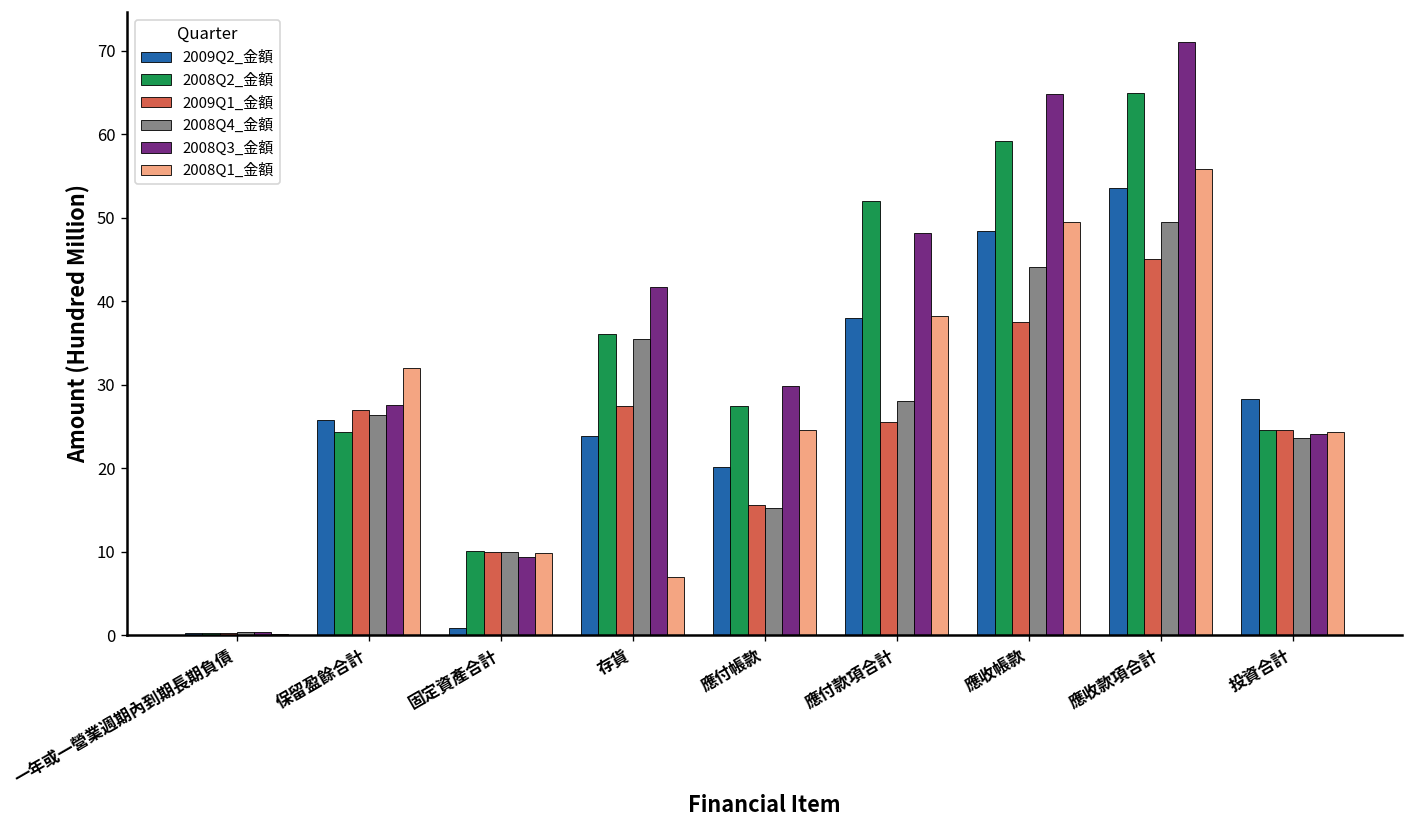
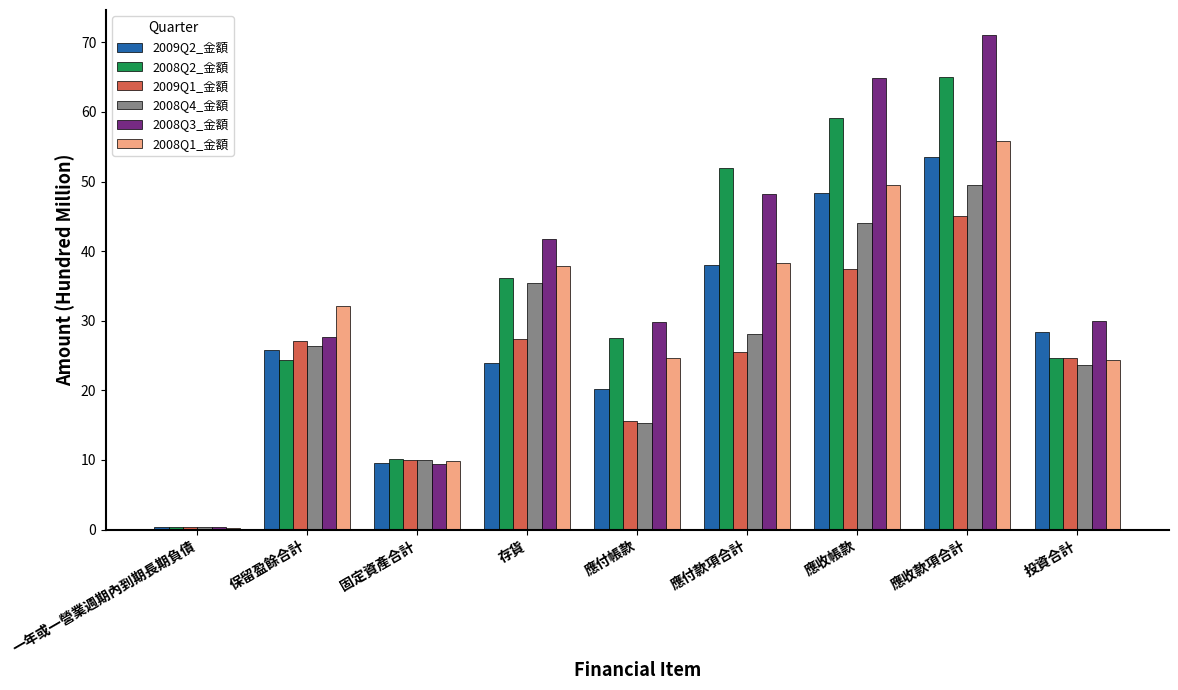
  {
    "2009Q2_金額": {
      "保留盈餘合計": 26,
-     "固定資產合計": 1,
+     "固定資產合計": 10,
      "存貨": 24,
      "應付帳款": 20,
      "應付款項合計": 38,
      "應收帳款": 48,
      "應收款項合計": 54,
      "投資合計": 28
    },
    "2008Q2_金額": {
      "保留盈餘合計": 24,
      "固定資產合計": 10,
      "存貨": 36,
      "應付帳款": 27,
      "應付款項合計": 52,
      "應收帳款": 59,
      "應收款項合計": 65,
      "投資合計": 25
    },
    "2009Q1_金額": {
      "保留盈餘合計": 27,
      "固定資產合計": 10,
      "存貨": 27,
      "應付帳款": 16,
      "應付款項合計": 26,
      "應收帳款": 37,
      "應收款項合計": 45,
      "投資合計": 25
    },
    "2008Q4_金額": {
      "一年或一營業週期內到期長期負債": 0,
      "保留盈餘合計": 26,
      "固定資產合計": 10,
      "存貨": 35,
      "應付帳款": 15,
      "應付款項合計": 28,
      "應收帳款": 44,
      "應收款項合計": 49,
      "投資合計": 24
    },
    "2008Q3_金額": {
      "一年或一營業週期內到期長期負債": 0,
      "保留盈餘合計": 28,
      "固定資產合計": 9,
      "存貨": 42,
      "應付帳款": 30,
      "應付款項合計": 48,
      "應收帳款": 65,
      "應收款項合計": 71,
-     "投資合計": 24
+     "投資合計": 30
    },
    "2008Q1_金額": {
      "保留盈餘合計": 32,
      "固定資產合計": 10,
-     "存貨": 7,
+     "存貨": 38,
      "應付帳款": 25,
      "應付款項合計": 38,
      "應收帳款": 49,
      "應收款項合計": 56,
      "投資合計": 24
    }
  }
